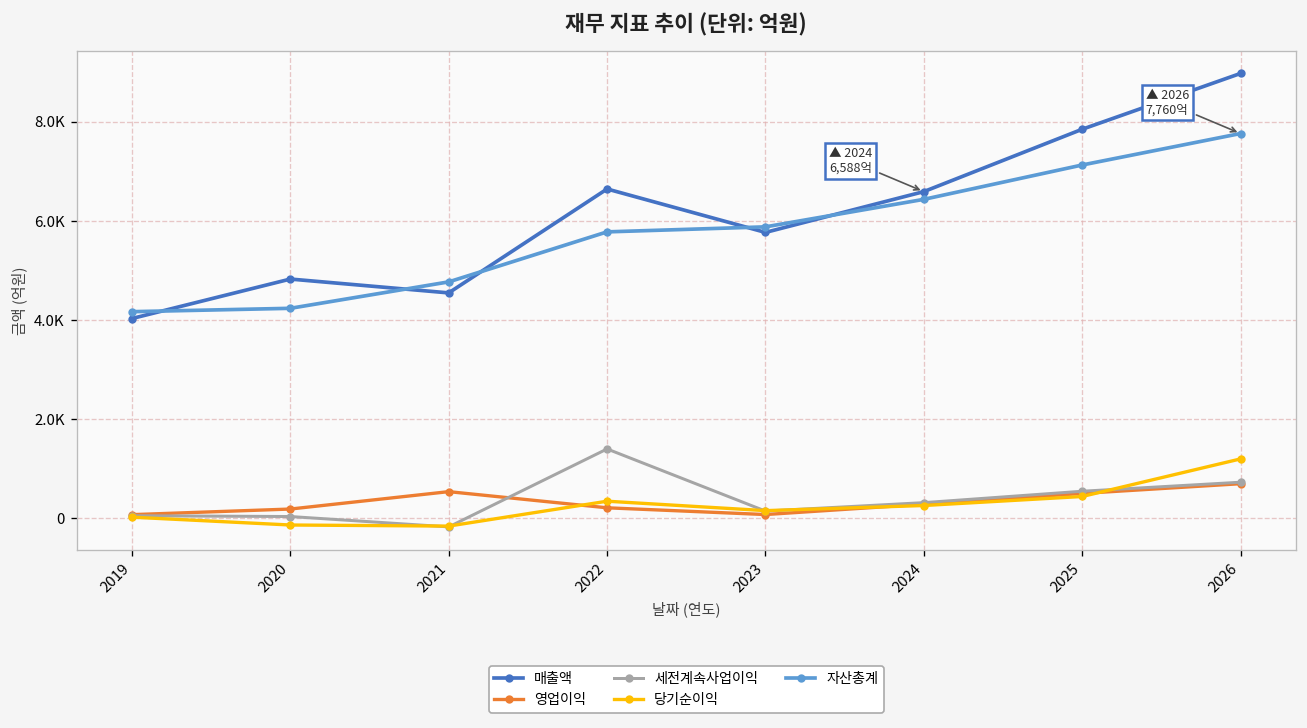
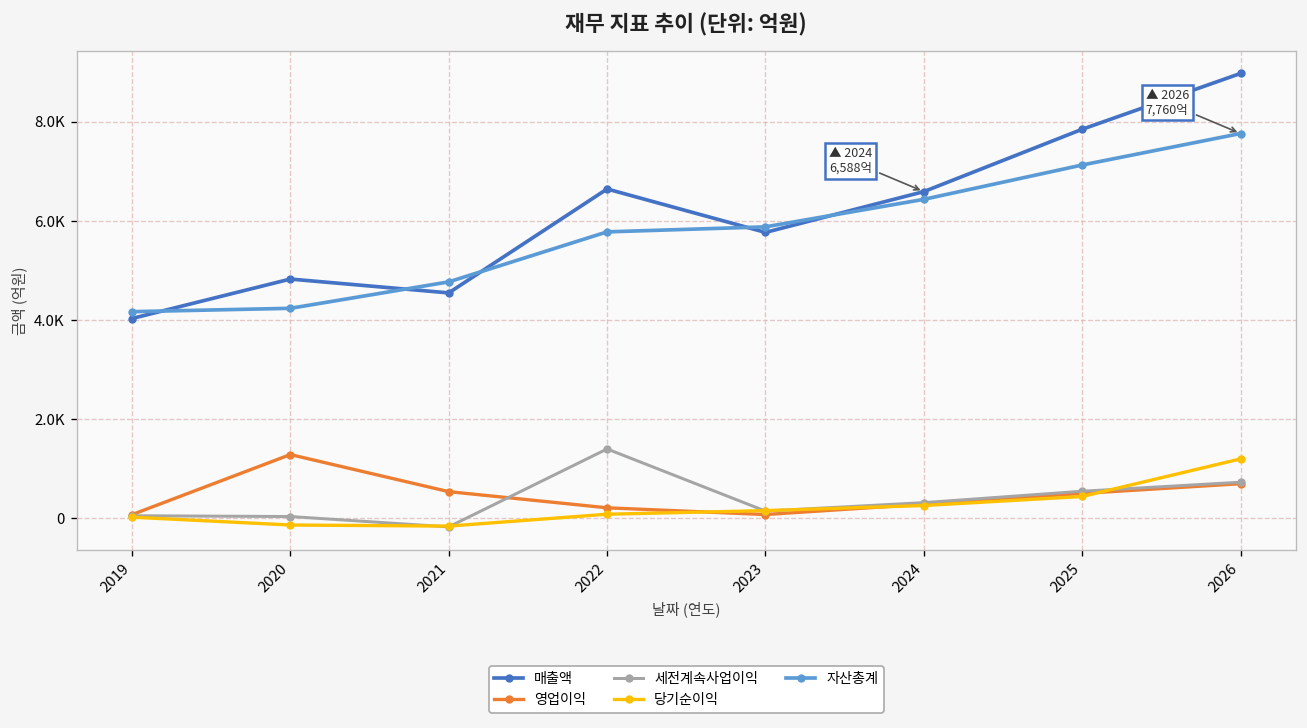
  {
    "영업이익": {
-     "2020": 200,
+     "2020": 1300,
      "2021": 500,
      "2022": 200,
      "2023": 100
    },
    "세전계속사업이익": {
      "2020": 0,
      "2022": 1400
    },
    "당기순이익": {
      "2020": -100,
-     "2022": 300,
+     "2022": 100,
      "2025": 400,
      "2026": 1200
    }
  }
